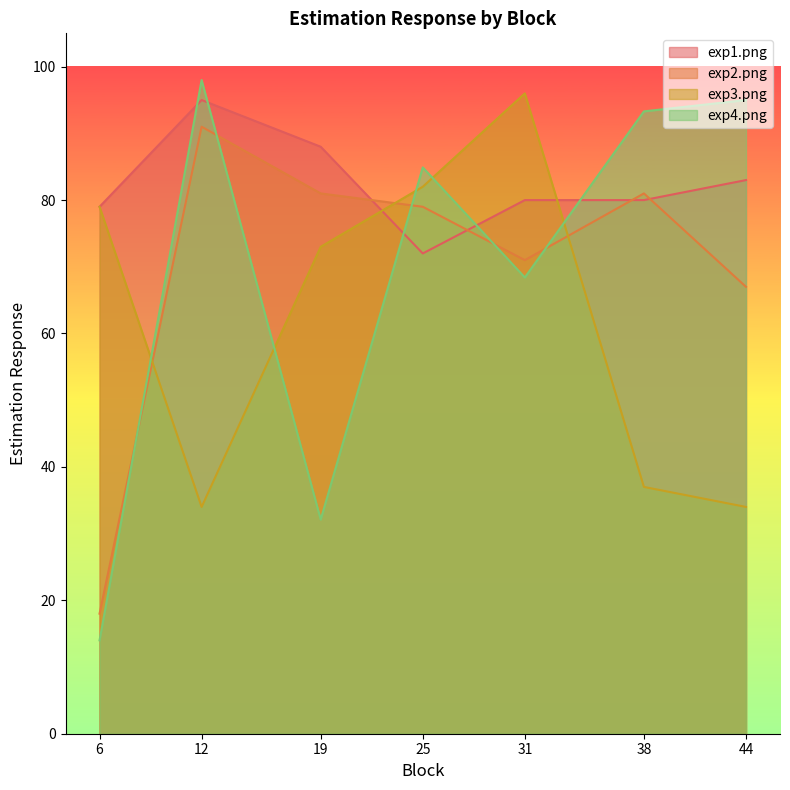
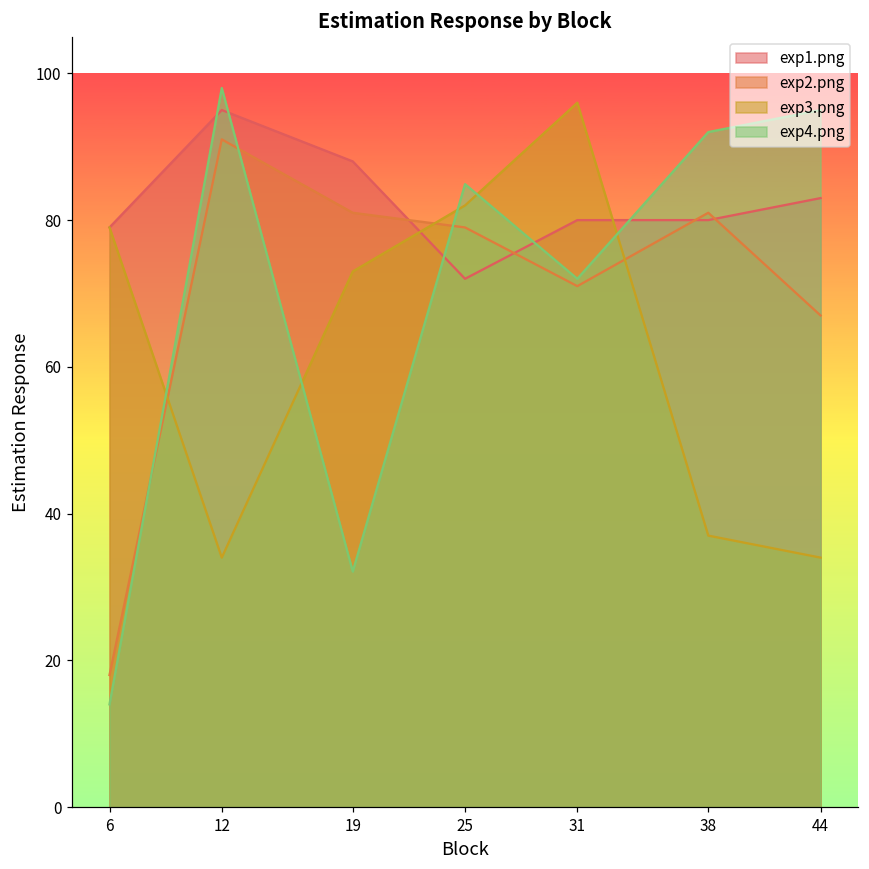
  {
    "exp4.png": {
      "6": 14,
      "12": 98,
      "19": 32,
      "25": 85,
-     "31": 68,
-     "38": 93
+     "31": 72,
+     "38": 92
    }
  }
